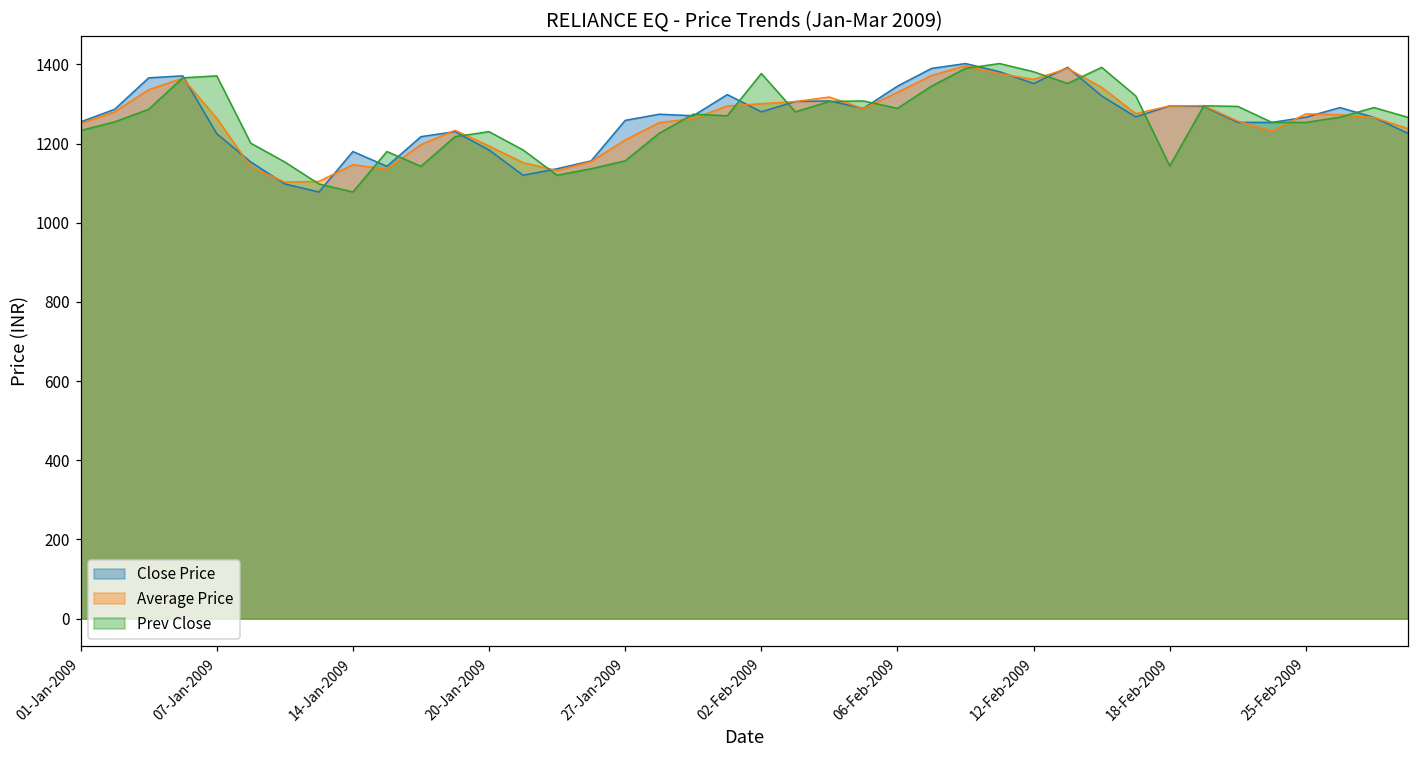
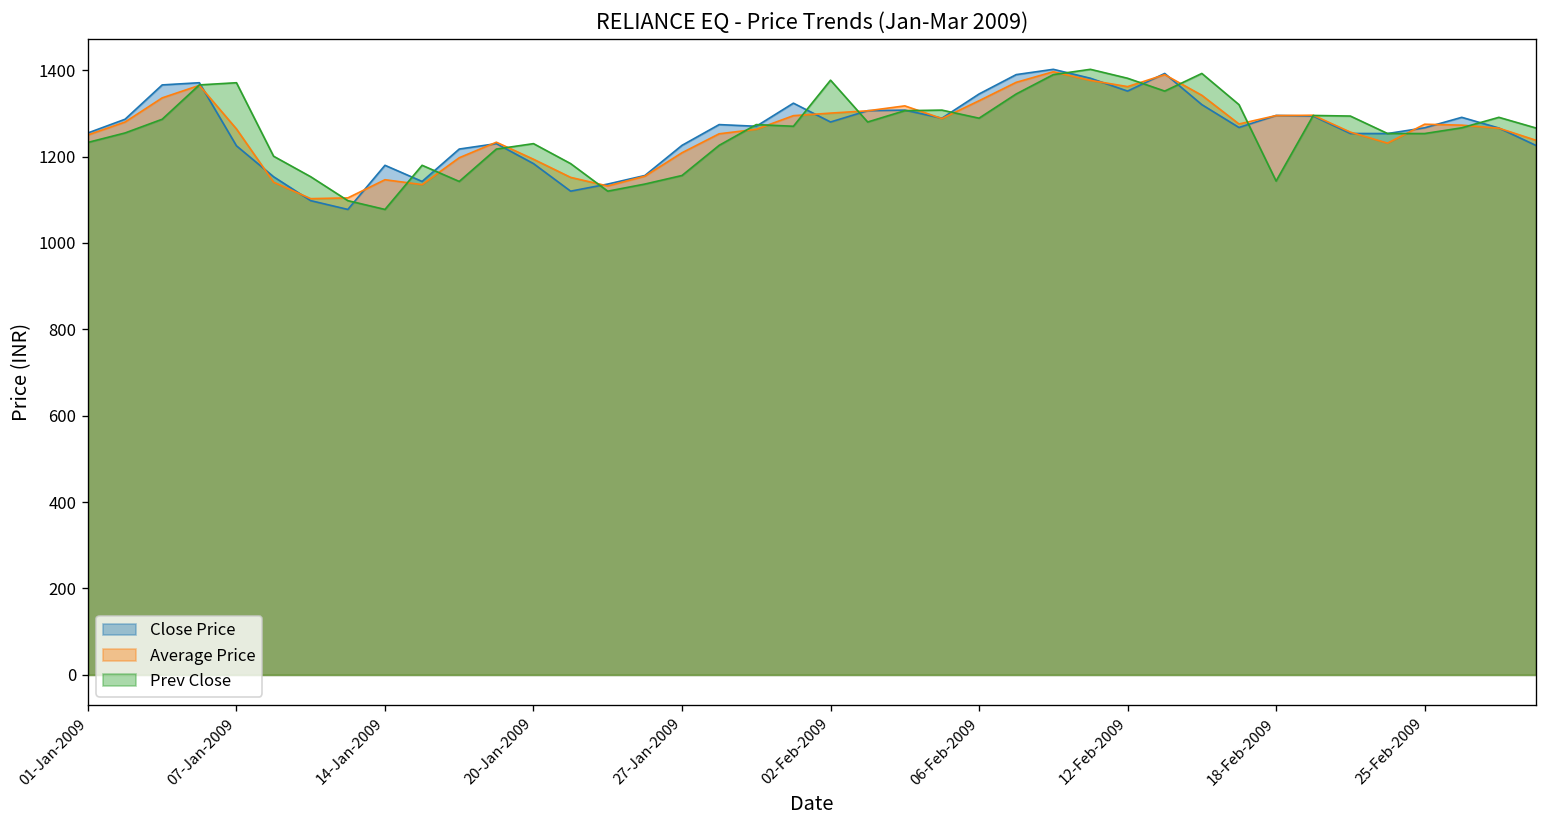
  {
    "Close Price": {
      "07-Jan-2009": 1220,
      "14-Jan-2009": 1180,
      "20-Jan-2009": 1180,
-     "27-Jan-2009": 1260,
+     "27-Jan-2009": 1230,
      "02-Feb-2009": 1280,
      "06-Feb-2009": 1340,
      "12-Feb-2009": 1350,
      "25-Feb-2009": 1270
    },
    "Average Price": {
      "07-Jan-2009": 1260,
      "14-Jan-2009": 1150,
      "20-Jan-2009": 1190,
      "27-Jan-2009": 1210,
      "02-Feb-2009": 1300,
      "06-Feb-2009": 1330,
      "12-Feb-2009": 1360,
      "25-Feb-2009": 1270
    },
    "Prev Close": {
      "01-Jan-2009": 1230,
      "07-Jan-2009": 1370,
      "14-Jan-2009": 1080,
      "20-Jan-2009": 1230,
      "27-Jan-2009": 1160,
      "02-Feb-2009": 1380,
      "06-Feb-2009": 1290,
      "12-Feb-2009": 1380,
      "18-Feb-2009": 1140,
      "25-Feb-2009": 1250
    }
  }
